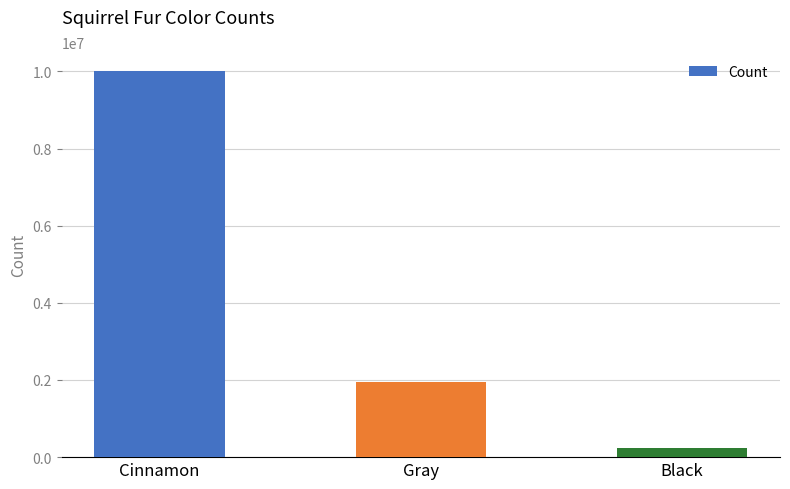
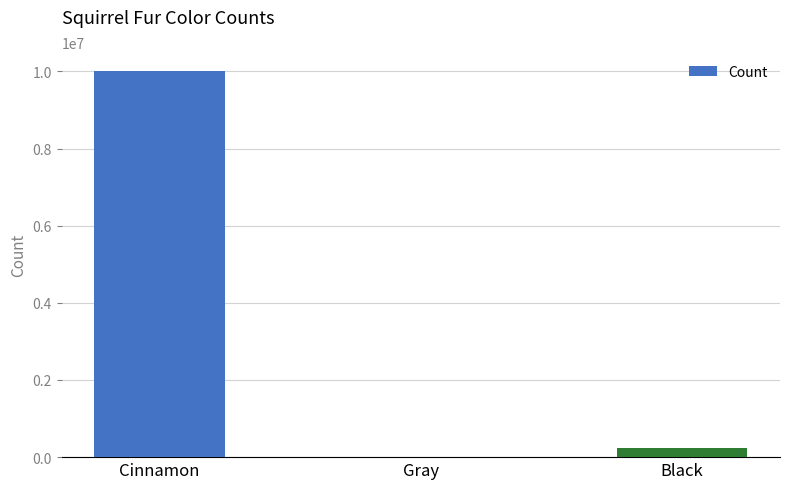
  {
    "Cinnamon": 10000000,
-   "Gray": 1900000,
+   "Gray": 0,
    "Black": 200000
  }
